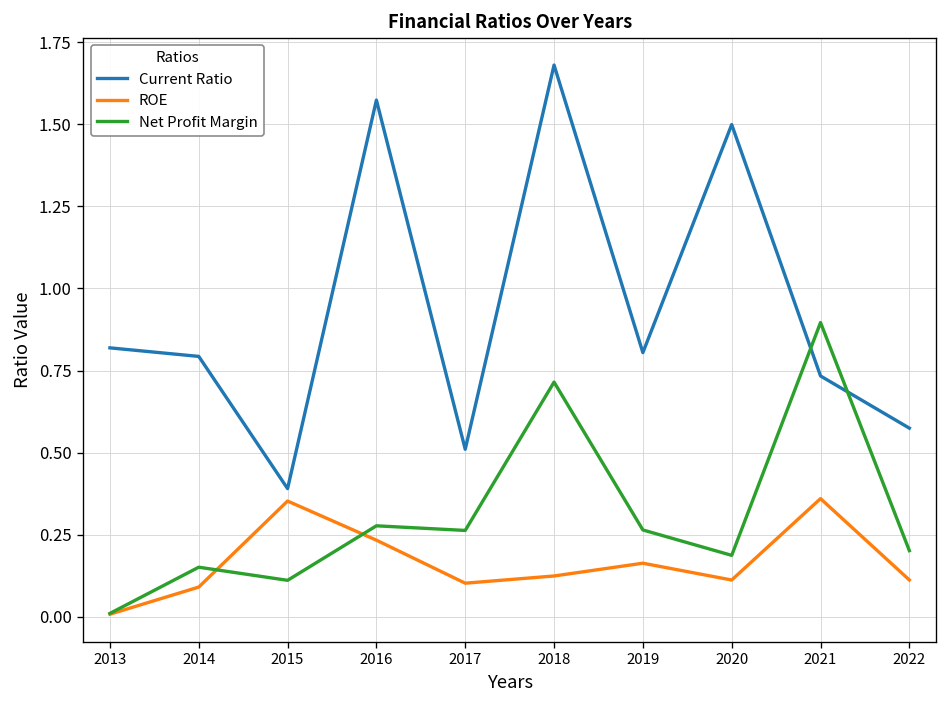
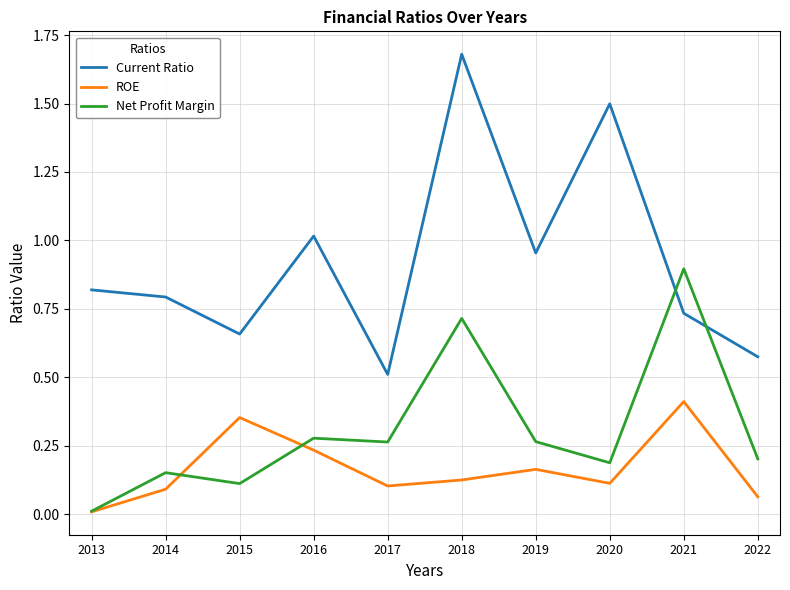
  {
    "Current Ratio": {
      "2013": 0.82,
      "2014": 0.79,
-     "2015": 0.39,
-     "2016": 1.57,
+     "2015": 0.66,
+     "2016": 1.02,
      "2017": 0.51,
      "2018": 1.68,
-     "2019": 0.80,
+     "2019": 0.95,
      "2020": 1.50,
      "2021": 0.73,
      "2022": 0.57
    },
    "ROE": {
      "2014": 0.09,
      "2015": 0.35,
      "2016": 0.23,
      "2017": 0.10,
      "2018": 0.12,
      "2019": 0.16,
      "2020": 0.11,
-     "2021": 0.36,
-     "2022": 0.11
+     "2021": 0.41,
+     "2022": 0.06
    },
    "Net Profit Margin": {
      "2014": 0.15,
      "2015": 0.11,
      "2016": 0.28,
      "2017": 0.26,
      "2018": 0.71,
      "2019": 0.26,
      "2020": 0.19,
      "2021": 0.90,
      "2022": 0.20
    }
  }
